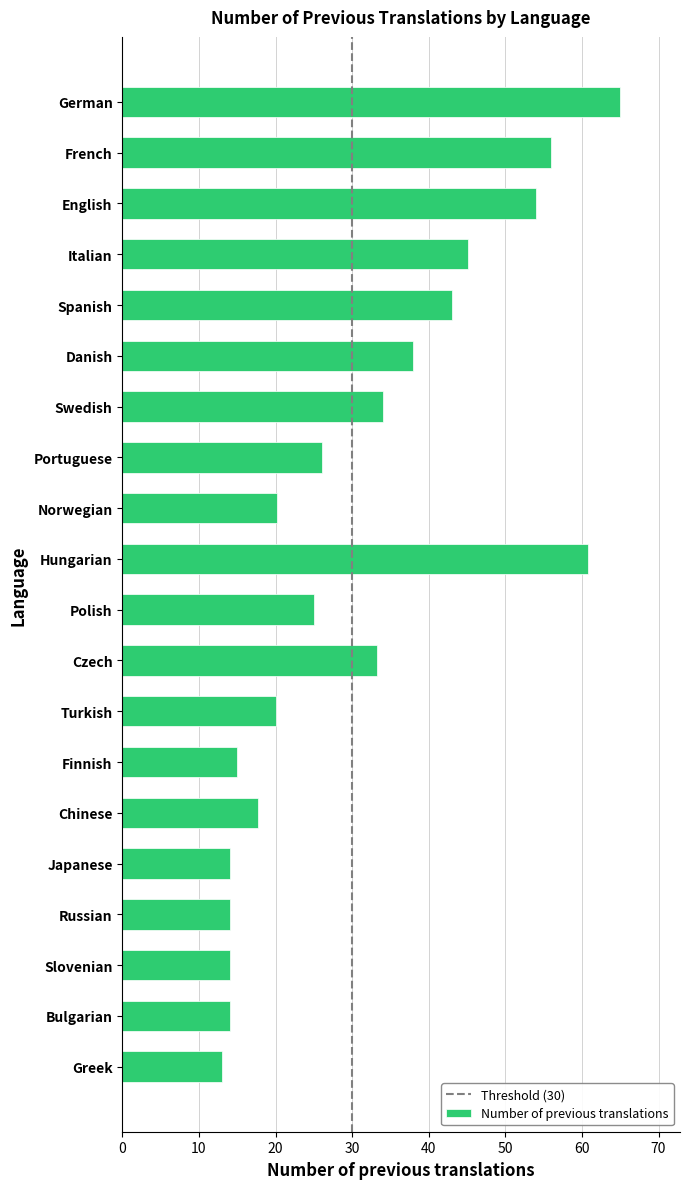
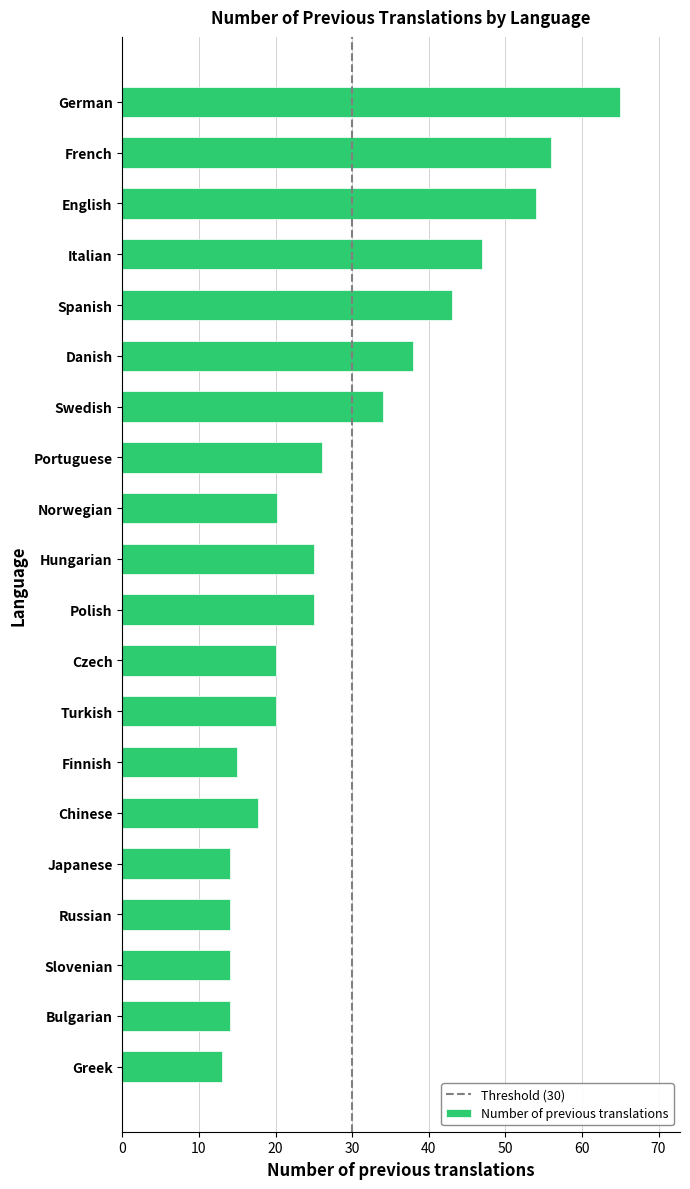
  {
    "German": 65,
    "French": 56,
    "English": 54,
-   "Italian": 45,
+   "Italian": 47,
    "Spanish": 43,
    "Danish": 38,
    "Swedish": 34,
    "Portuguese": 26,
    "Norwegian": 20,
-   "Hungarian": 61,
+   "Hungarian": 25,
    "Polish": 25,
-   "Czech": 33,
+   "Czech": 20,
    "Turkish": 20,
    "Finnish": 15,
    "Chinese": 18,
    "Japanese": 14,
    "Russian": 14,
    "Slovenian": 14,
    "Bulgarian": 14,
    "Greek": 13
  }
